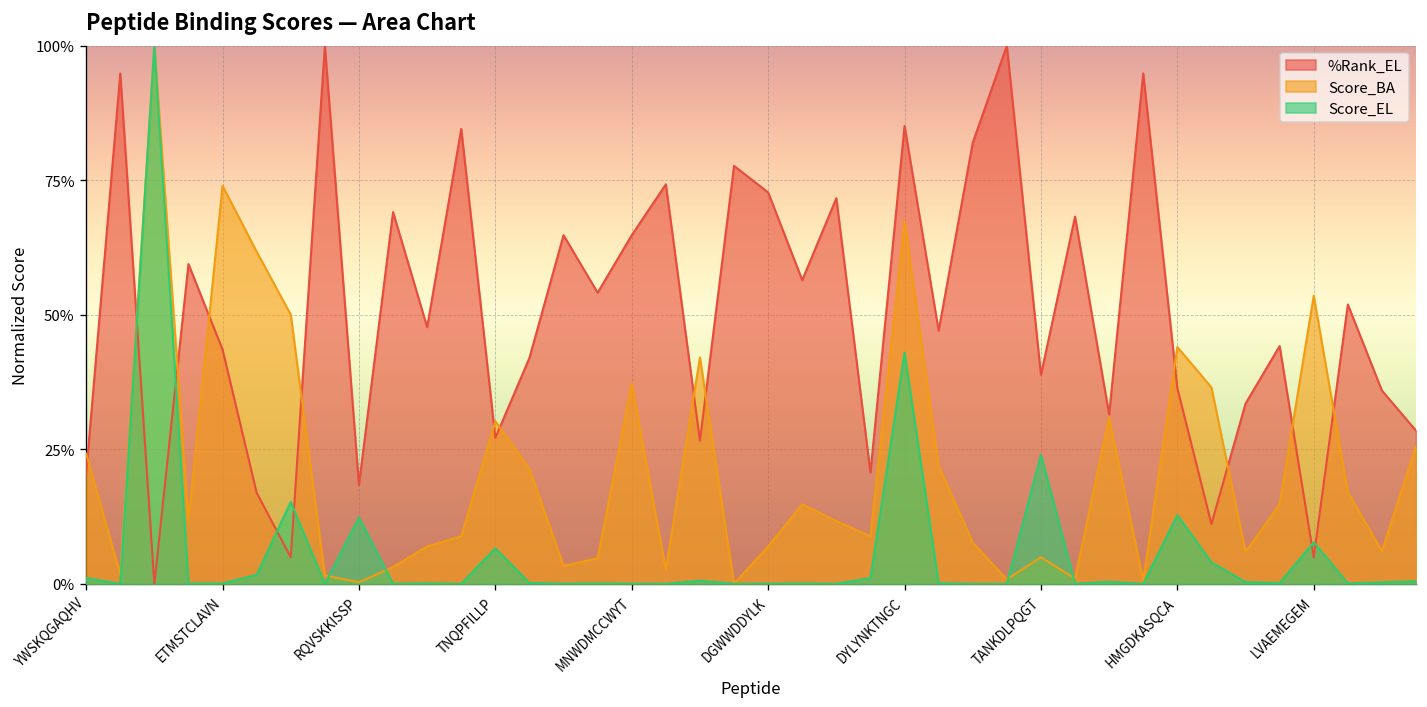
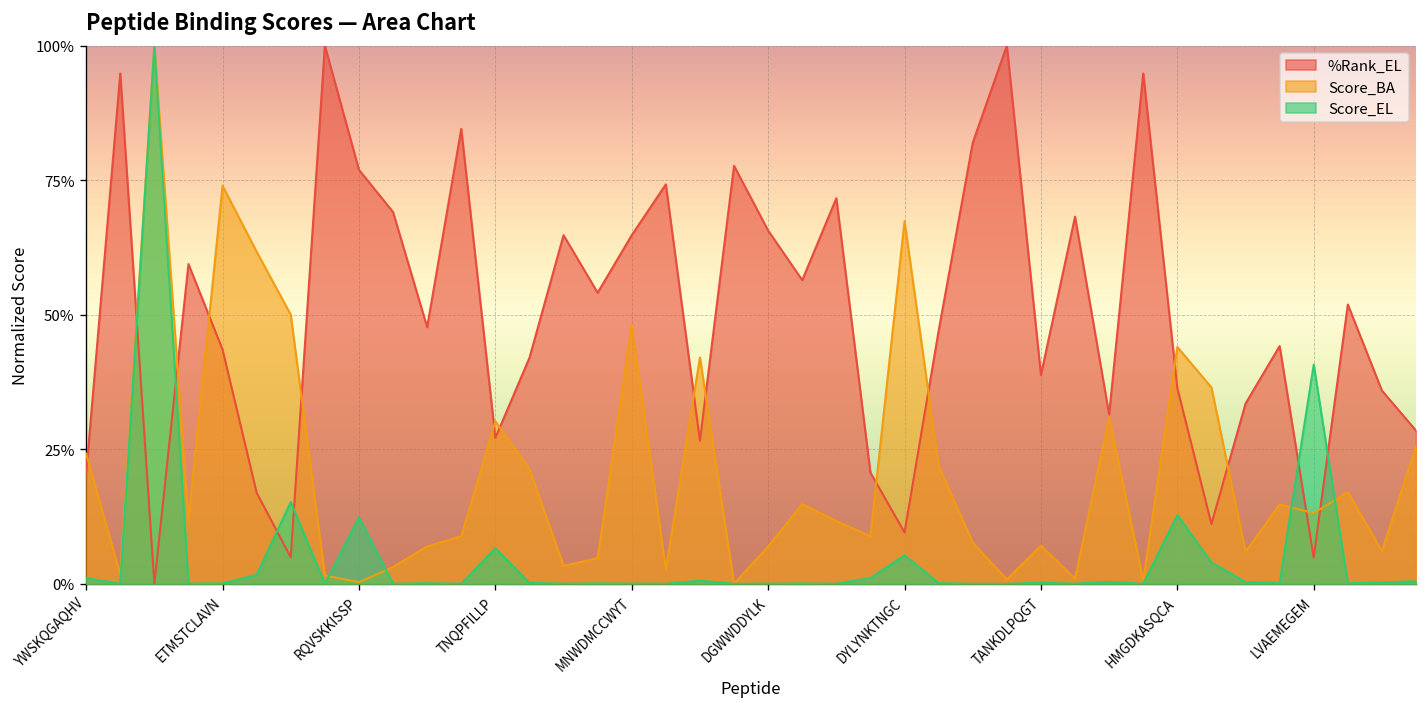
  {
    "%Rank_EL": {
      "YWSKQGAQHV": "20%",
      "ETMSTCLAVN": "44%",
-     "RQVSKKISSP": "18%",
+     "RQVSKKISSP": "77%",
      "TNQPFILLP": "27%",
      "MNWDMCCWYT": "65%",
-     "DGWWDDYLK": "73%",
-     "DYLYNKTNGC": "85%",
+     "DGWWDDYLK": "66%",
+     "DYLYNKTNGC": "10%",
      "TANKDLPQGT": "39%",
      "HMGDKASQCA": "36%",
      "LVAEMEGEM": "5%"
    },
    "Score_BA": {
      "YWSKQGAQHV": "24%",
      "ETMSTCLAVN": "74%",
      "RQVSKKISSP": "0%",
      "TNQPFILLP": "30%",
-     "MNWDMCCWYT": "37%",
+     "MNWDMCCWYT": "48%",
      "DGWWDDYLK": "7%",
      "DYLYNKTNGC": "67%",
-     "TANKDLPQGT": "5%",
+     "TANKDLPQGT": "7%",
      "HMGDKASQCA": "44%",
-     "LVAEMEGEM": "54%"
+     "LVAEMEGEM": "13%"
    },
    "Score_EL": {
      "YWSKQGAQHV": "1%",
      "ETMSTCLAVN": "0%",
      "RQVSKKISSP": "12%",
      "TNQPFILLP": "7%",
      "MNWDMCCWYT": "0%",
      "DGWWDDYLK": "0%",
-     "DYLYNKTNGC": "43%",
-     "TANKDLPQGT": "24%",
+     "DYLYNKTNGC": "5%",
+     "TANKDLPQGT": "0%",
      "HMGDKASQCA": "13%",
-     "LVAEMEGEM": "8%"
+     "LVAEMEGEM": "41%"
    }
  }
